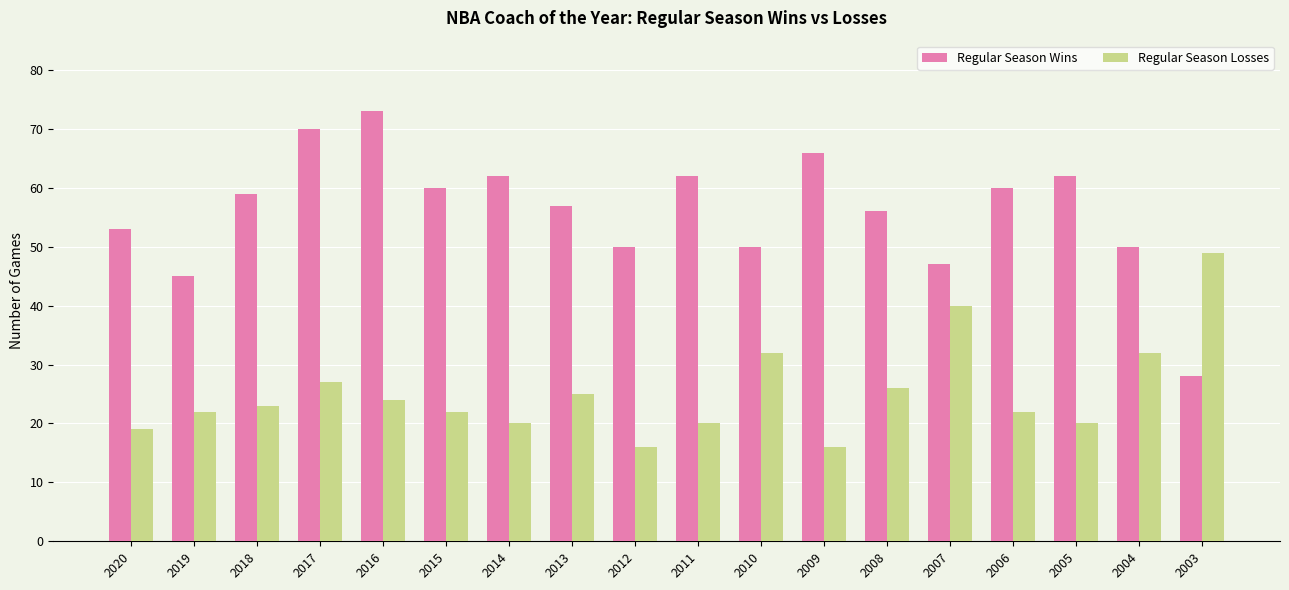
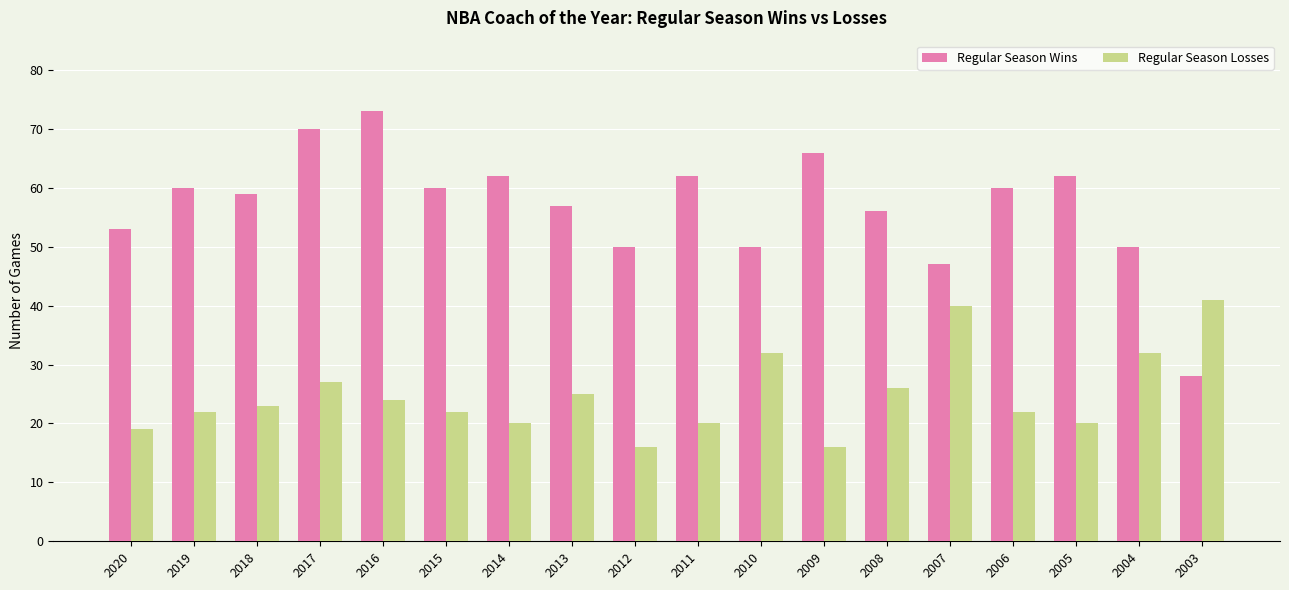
  {
    "Regular Season Wins": {
      "2020": 53,
-     "2019": 45,
+     "2019": 60,
      "2018": 59,
      "2017": 70,
      "2016": 73,
      "2015": 60,
      "2014": 62,
      "2013": 57,
      "2012": 50,
      "2011": 62,
      "2010": 50,
      "2009": 66,
      "2008": 56,
      "2007": 47,
      "2006": 60,
      "2005": 62,
      "2004": 50,
      "2003": 28
    },
    "Regular Season Losses": {
      "2020": 19,
      "2019": 22,
      "2018": 23,
      "2017": 27,
      "2016": 24,
      "2015": 22,
      "2014": 20,
      "2013": 25,
      "2012": 16,
      "2011": 20,
      "2010": 32,
      "2009": 16,
      "2008": 26,
      "2007": 40,
      "2006": 22,
      "2005": 20,
      "2004": 32,
-     "2003": 49
+     "2003": 41
    }
  }
